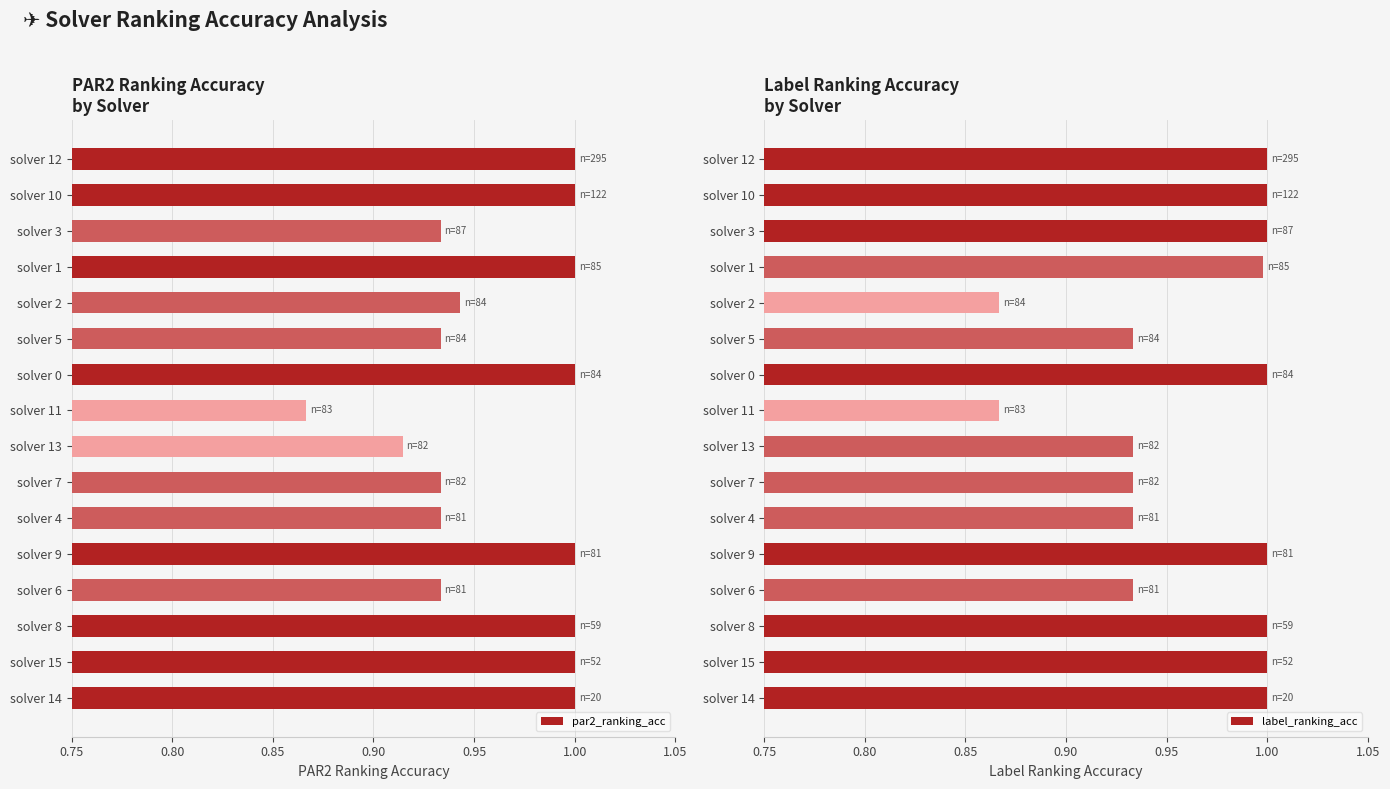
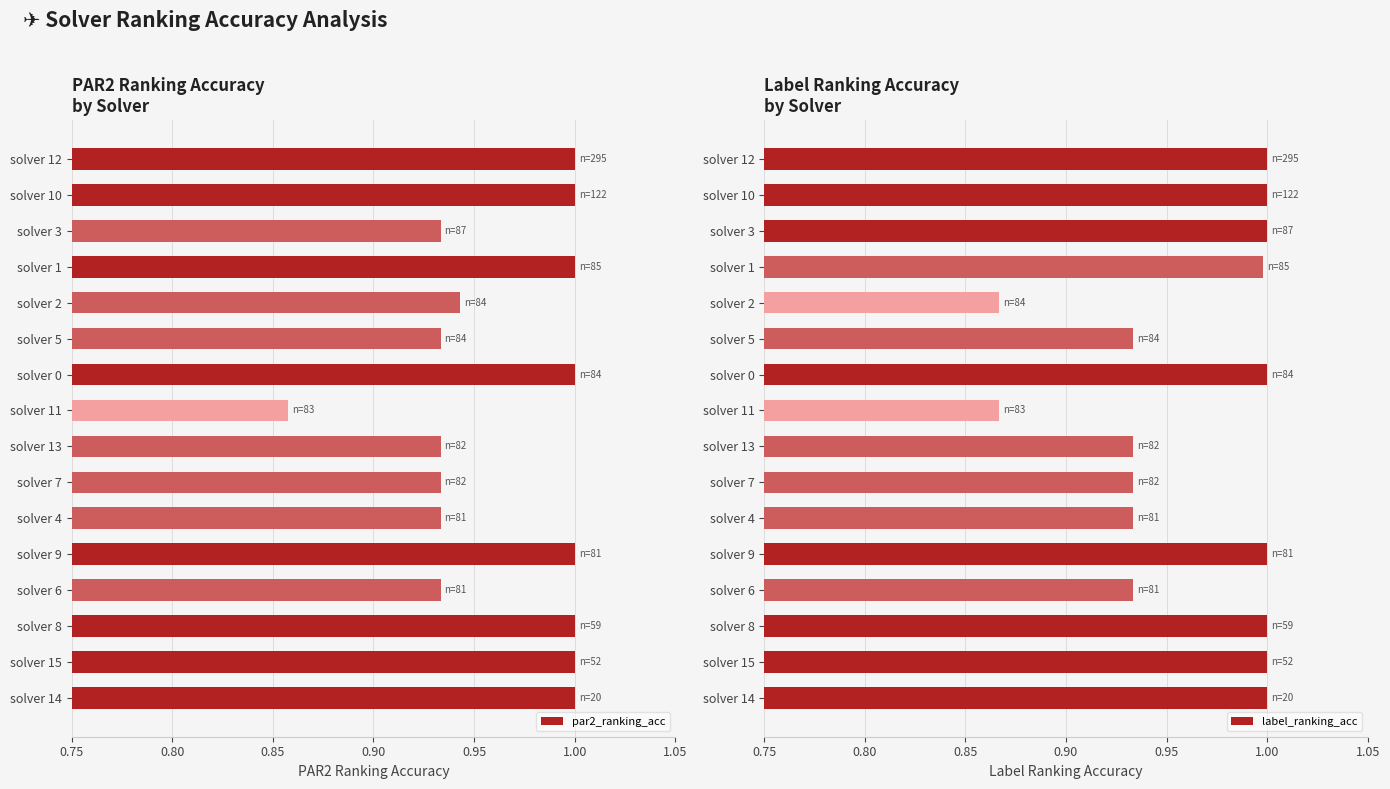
  {
    "PAR2 Ranking Accuracy by Solver": {
-     "solver 11": 0.867,
-     "solver 13": 0.914
+     "solver 11": 0.857,
+     "solver 13": 0.933
    }
  }
